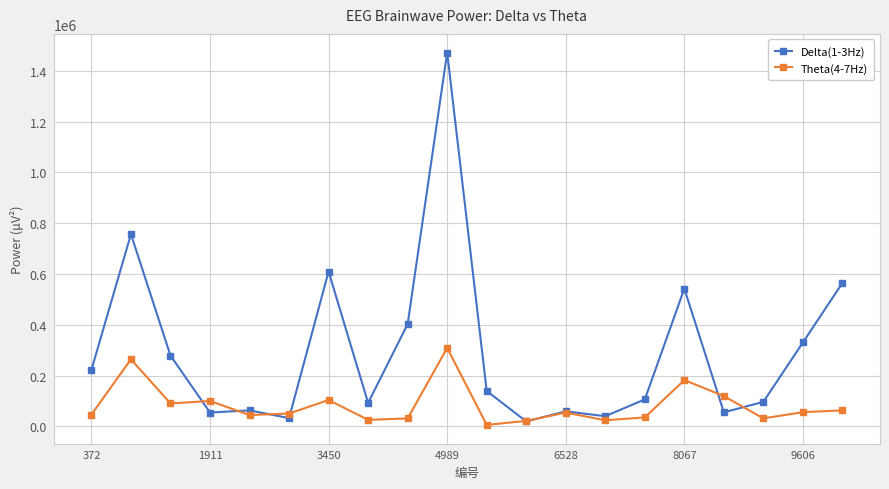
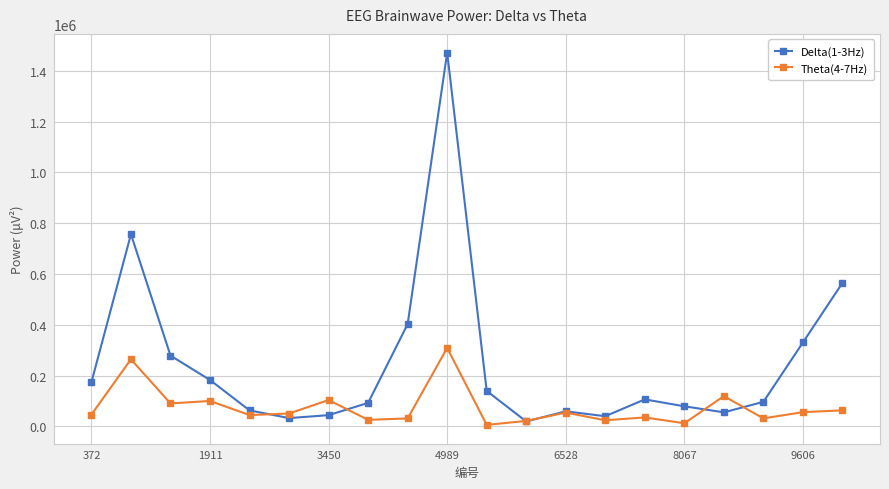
  {
    "Delta(1-3Hz)": {
-     "372": 220000,
-     "1911": 50000,
-     "3450": 610000,
+     "372": 170000,
+     "1911": 180000,
+     "3450": 40000,
      "4989": 1470000,
-     "8067": 540000,
+     "8067": 80000,
      "9606": 330000
    },
    "Theta(4-7Hz)": {
      "372": 50000,
      "1911": 100000,
      "3450": 100000,
      "4989": 310000,
-     "8067": 180000,
+     "8067": 10000,
      "9606": 60000
    }
  }
